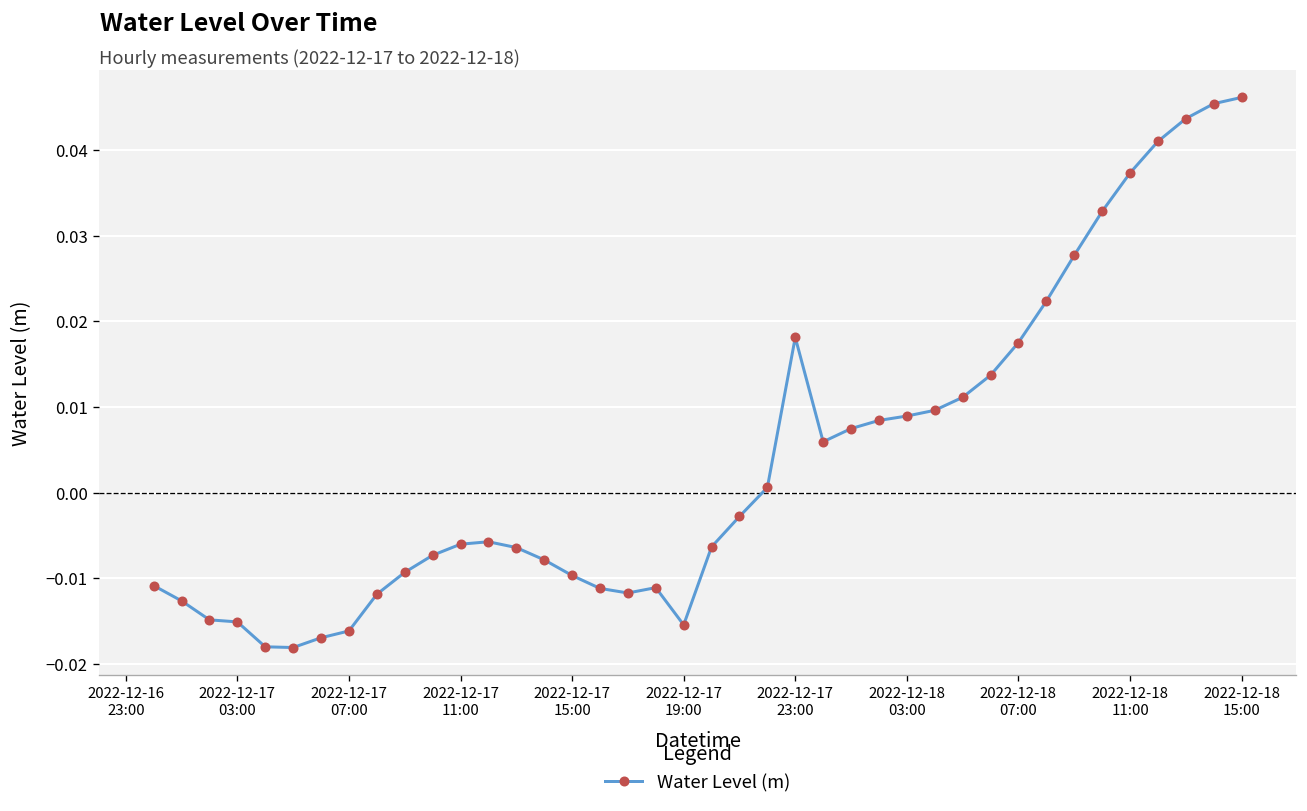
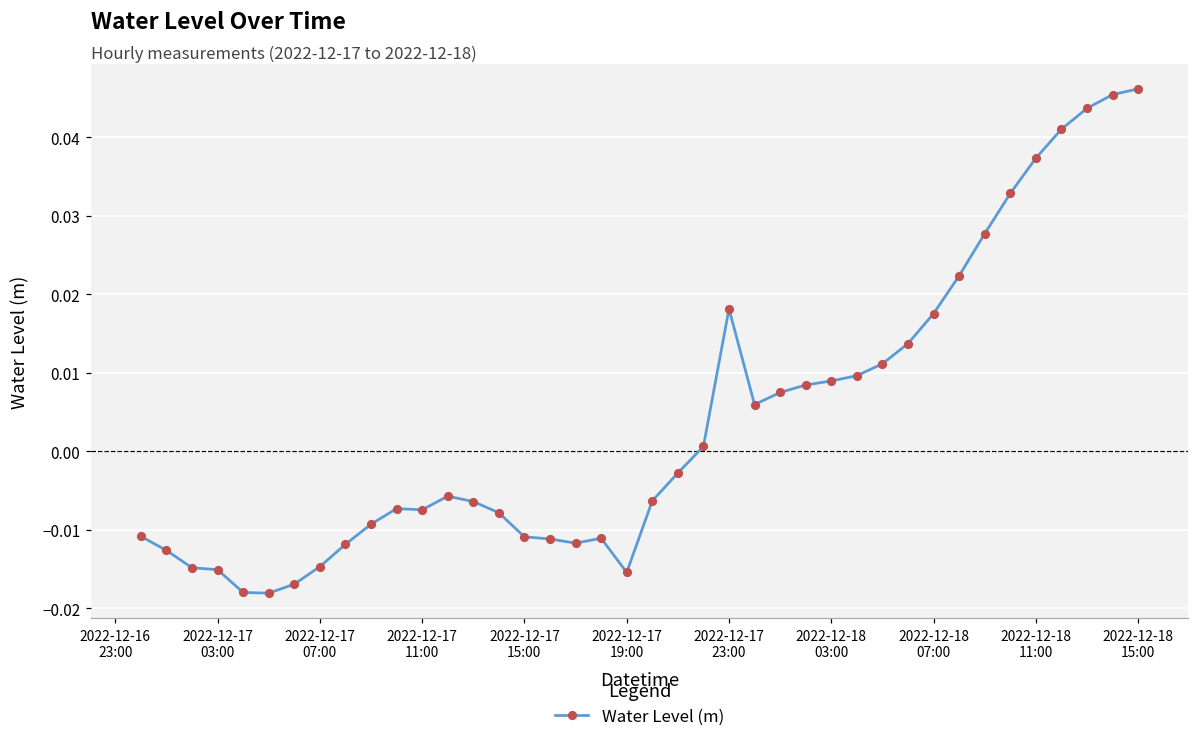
  {
    "2022-12-17 03:00": -0.015,
-   "2022-12-17 07:00": -0.016,
-   "2022-12-17 11:00": -0.006,
-   "2022-12-17 15:00": -0.010,
+   "2022-12-17 07:00": -0.015,
+   "2022-12-17 11:00": -0.007,
+   "2022-12-17 15:00": -0.011,
    "2022-12-17 19:00": -0.015,
    "2022-12-17 23:00": 0.018,
    "2022-12-18 03:00": 0.009,
    "2022-12-18 07:00": 0.018,
    "2022-12-18 11:00": 0.037,
    "2022-12-18 15:00": 0.046
  }
